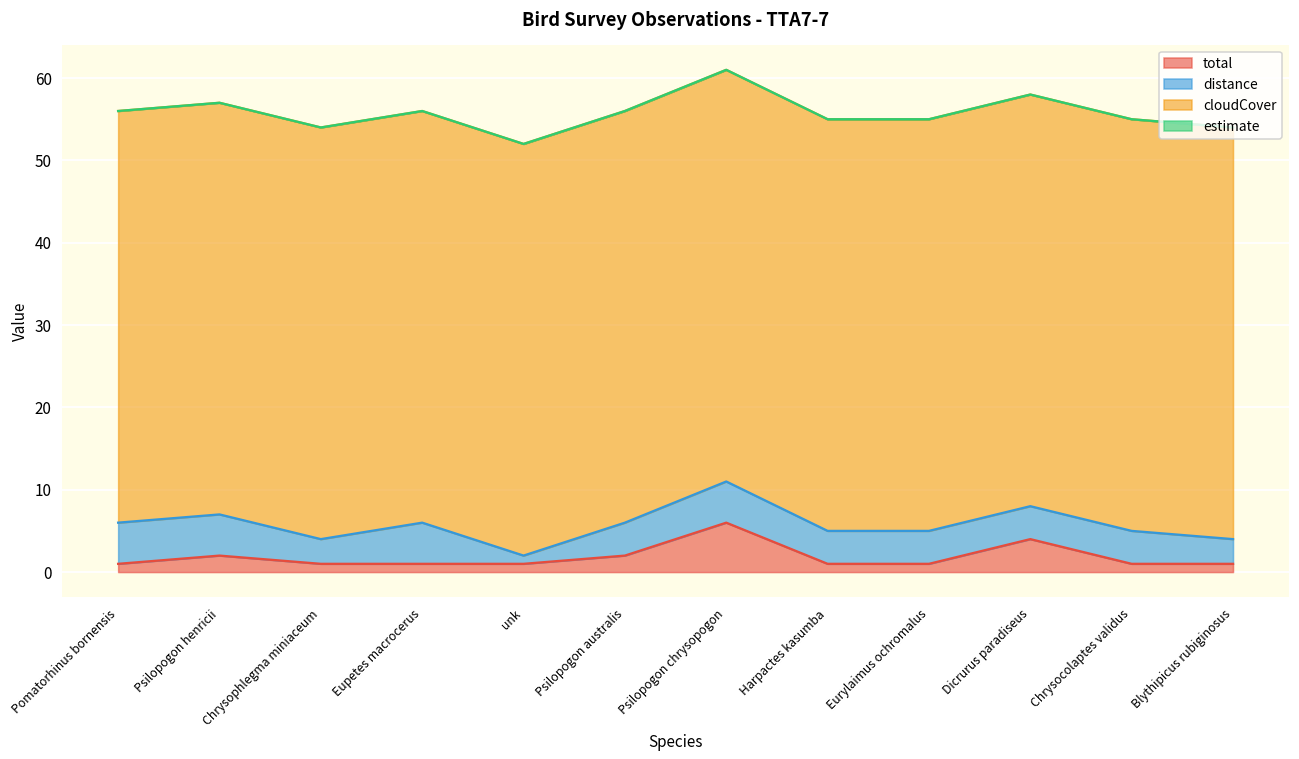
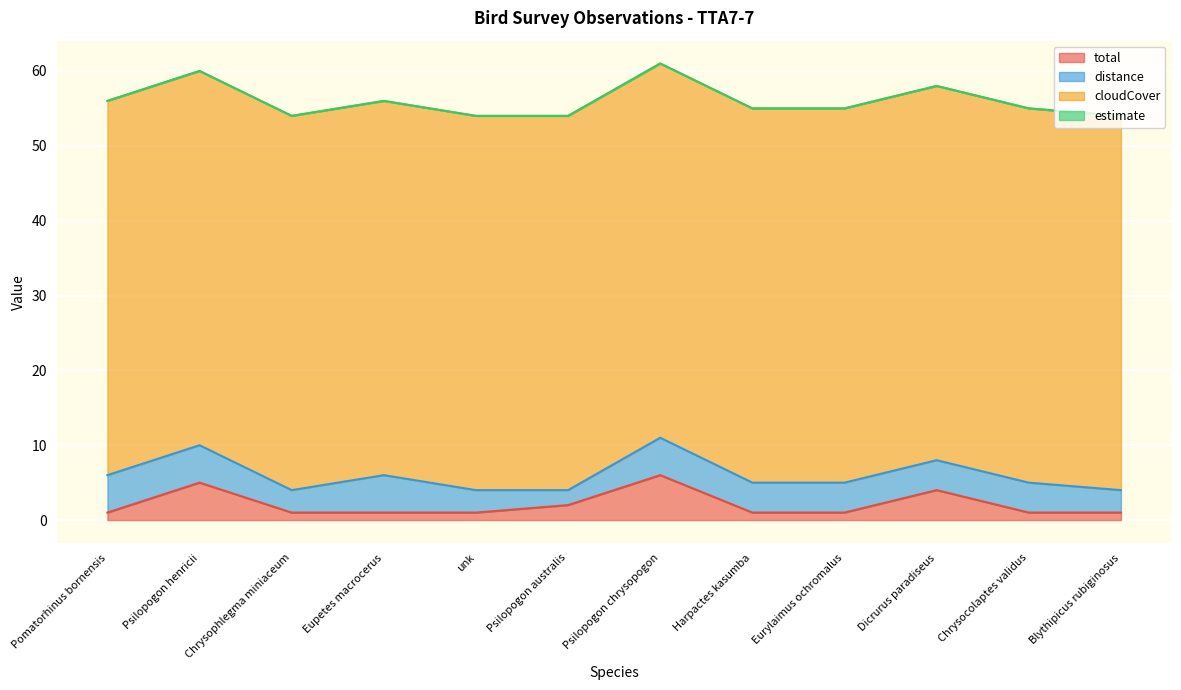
  {
    "total": {
      "Pomatorhinus bornensis": 1,
-     "Psilopogon henricii": 2,
+     "Psilopogon henricii": 5,
      "Chrysophlegma miniaceum": 1,
      "Eupetes macrocerus": 1,
      "unk": 1,
      "Psilopogon australis": 2,
      "Psilopogon chrysopogon": 6,
      "Harpactes kasumba": 1,
      "Eurylaimus ochromalus": 1,
      "Dicrurus paradiseus": 4,
      "Chrysocolaptes validus": 1,
      "Blythipicus rubiginosus": 1
    },
    "distance": {
      "Pomatorhinus bornensis": 5,
      "Psilopogon henricii": 5,
      "Chrysophlegma miniaceum": 3,
      "Eupetes macrocerus": 5,
-     "unk": 1,
-     "Psilopogon australis": 4,
+     "unk": 3,
+     "Psilopogon australis": 2,
      "Psilopogon chrysopogon": 5,
      "Harpactes kasumba": 4,
      "Eurylaimus ochromalus": 4,
      "Dicrurus paradiseus": 4,
      "Chrysocolaptes validus": 4,
      "Blythipicus rubiginosus": 3
    }
  }
